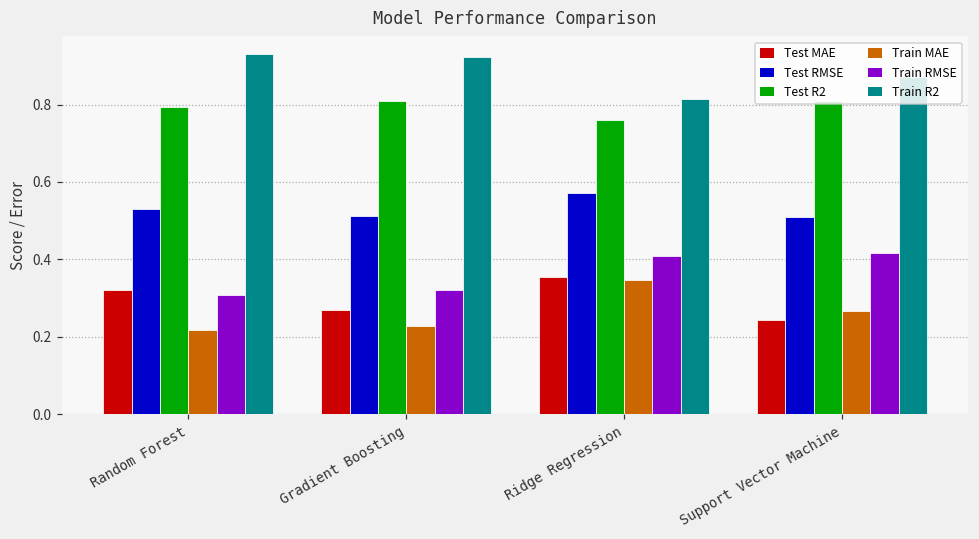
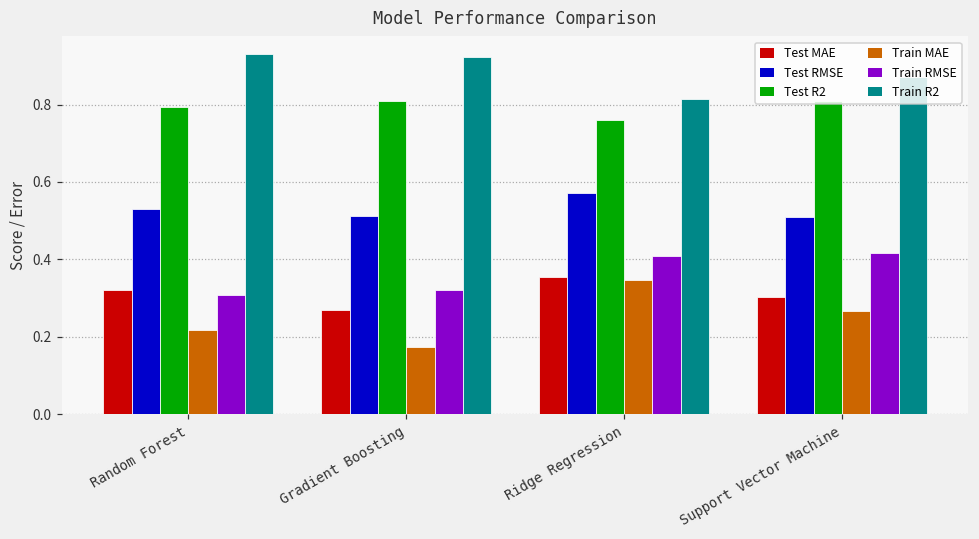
  {
    "Test MAE": {
      "Random Forest": 0.32,
      "Gradient Boosting": 0.27,
      "Ridge Regression": 0.35,
-     "Support Vector Machine": 0.24
+     "Support Vector Machine": 0.30
    },
    "Test RMSE": {
      "Random Forest": 0.53,
      "Gradient Boosting": 0.51,
      "Ridge Regression": 0.57,
      "Support Vector Machine": 0.51
    },
    "Test R2": {
      "Random Forest": 0.79,
      "Gradient Boosting": 0.81,
      "Ridge Regression": 0.76,
      "Support Vector Machine": 0.81
    },
    "Train MAE": {
      "Random Forest": 0.22,
-     "Gradient Boosting": 0.23,
+     "Gradient Boosting": 0.17,
      "Ridge Regression": 0.35,
      "Support Vector Machine": 0.27
    },
    "Train RMSE": {
      "Random Forest": 0.31,
      "Gradient Boosting": 0.32,
      "Ridge Regression": 0.41,
      "Support Vector Machine": 0.42
    },
    "Train R2": {
      "Random Forest": 0.93,
      "Gradient Boosting": 0.92,
      "Ridge Regression": 0.81
    }
  }
